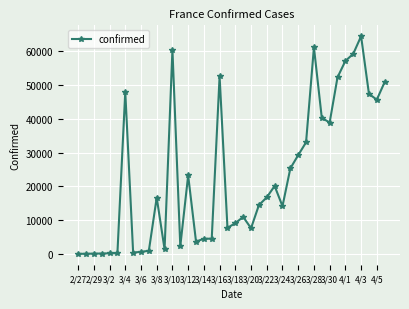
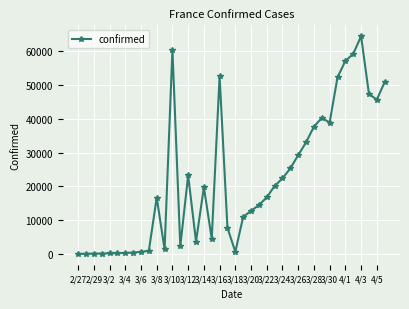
  {
    "2/27": 0,
    "2/29": 0,
    "3/2": 0,
-   "3/4": 48000,
+   "3/4": 0,
    "3/6": 1000,
    "3/8": 17000,
    "3/10": 60000,
    "3/12": 23000,
-   "3/14": 4000,
+   "3/14": 20000,
    "3/16": 53000,
-   "3/18": 9000,
-   "3/20": 8000,
+   "3/18": 1000,
+   "3/20": 13000,
    "3/22": 17000,
-   "3/24": 14000,
+   "3/24": 22000,
    "3/26": 29000,
-   "3/28": 61000,
+   "3/28": 38000,
    "3/30": 39000,
    "4/1": 57000,
    "4/3": 64000,
    "4/5": 46000
  }
